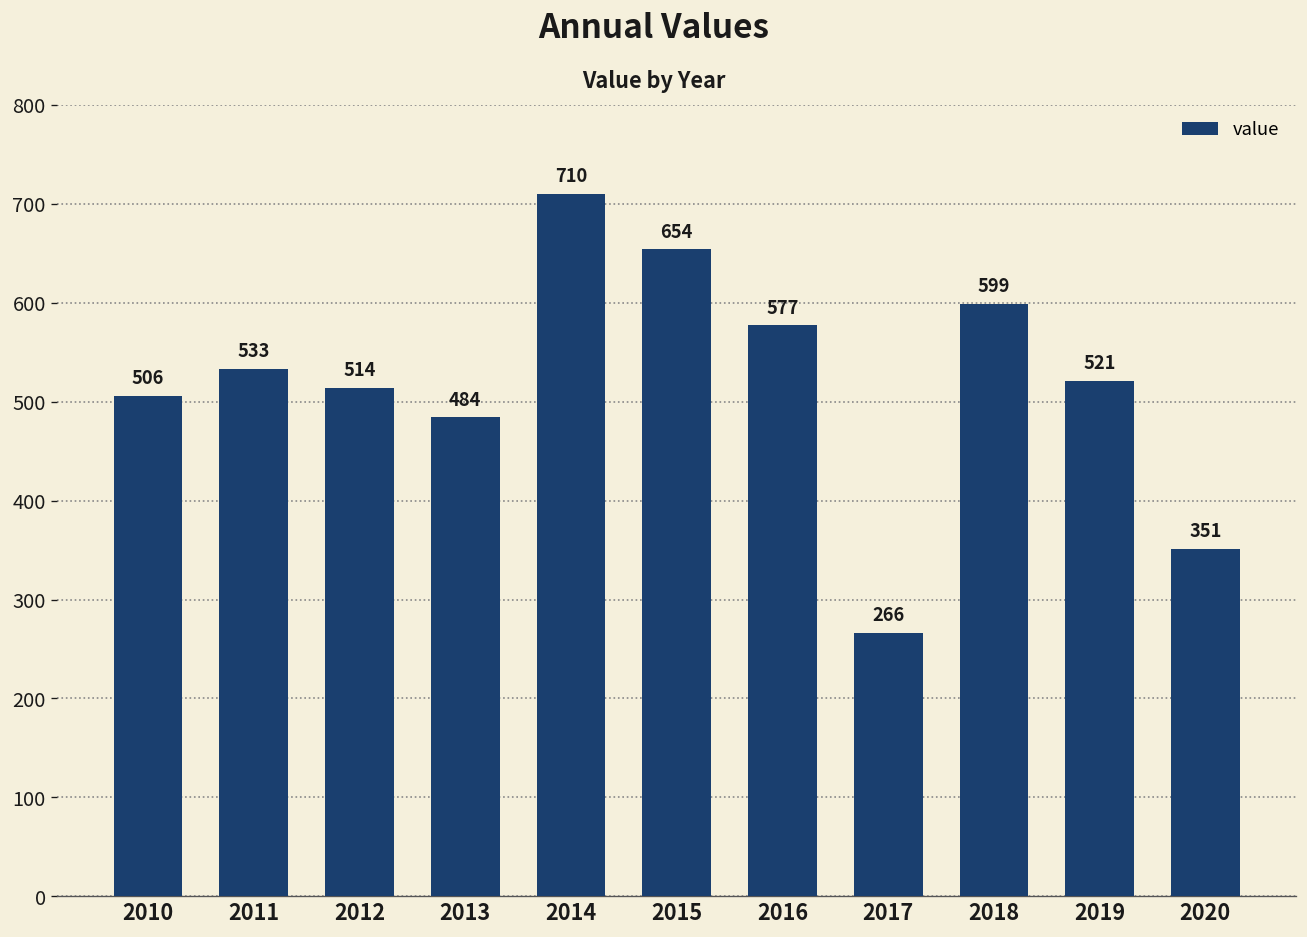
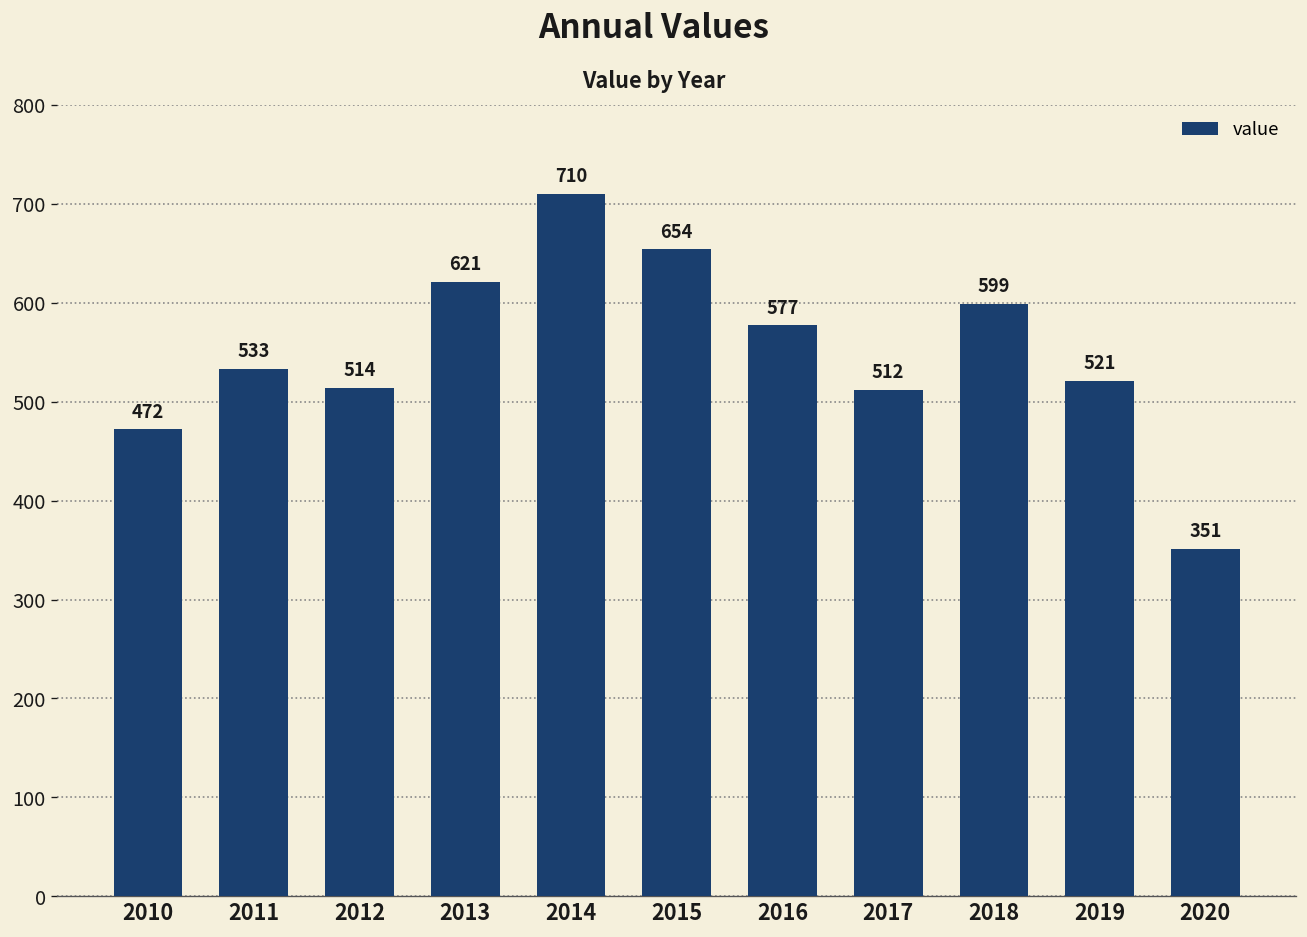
  {
-   "2010": 506,
+   "2010": 472,
    "2011": 533,
    "2012": 514,
-   "2013": 484,
+   "2013": 621,
    "2014": 710,
    "2015": 654,
    "2016": 577,
-   "2017": 266,
+   "2017": 512,
    "2018": 599,
    "2019": 521,
    "2020": 351
  }
